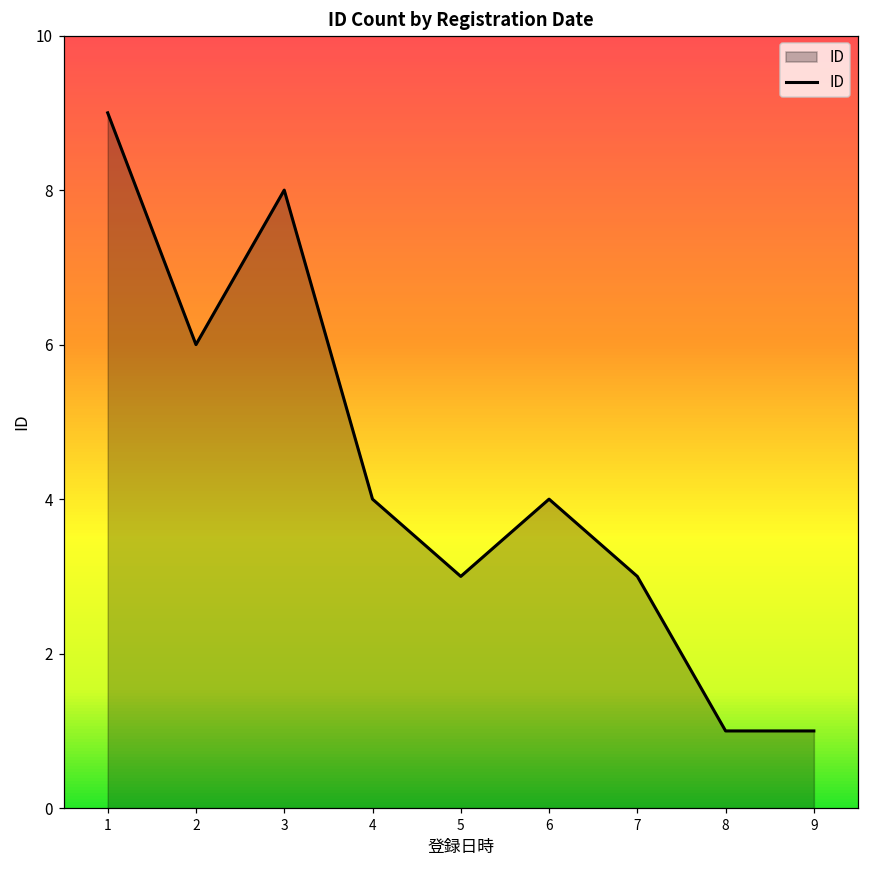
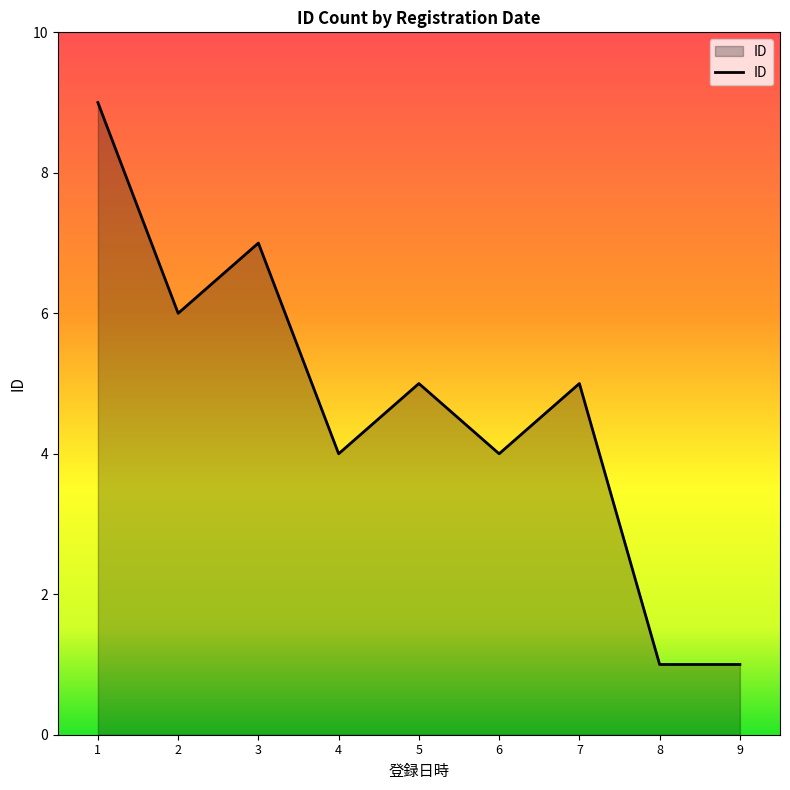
  {
    "1": 9,
    "2": 6,
-   "3": 8,
+   "3": 7,
    "4": 4,
-   "5": 3,
+   "5": 5,
    "6": 4,
-   "7": 3,
+   "7": 5,
    "8": 1,
    "9": 1
  }
